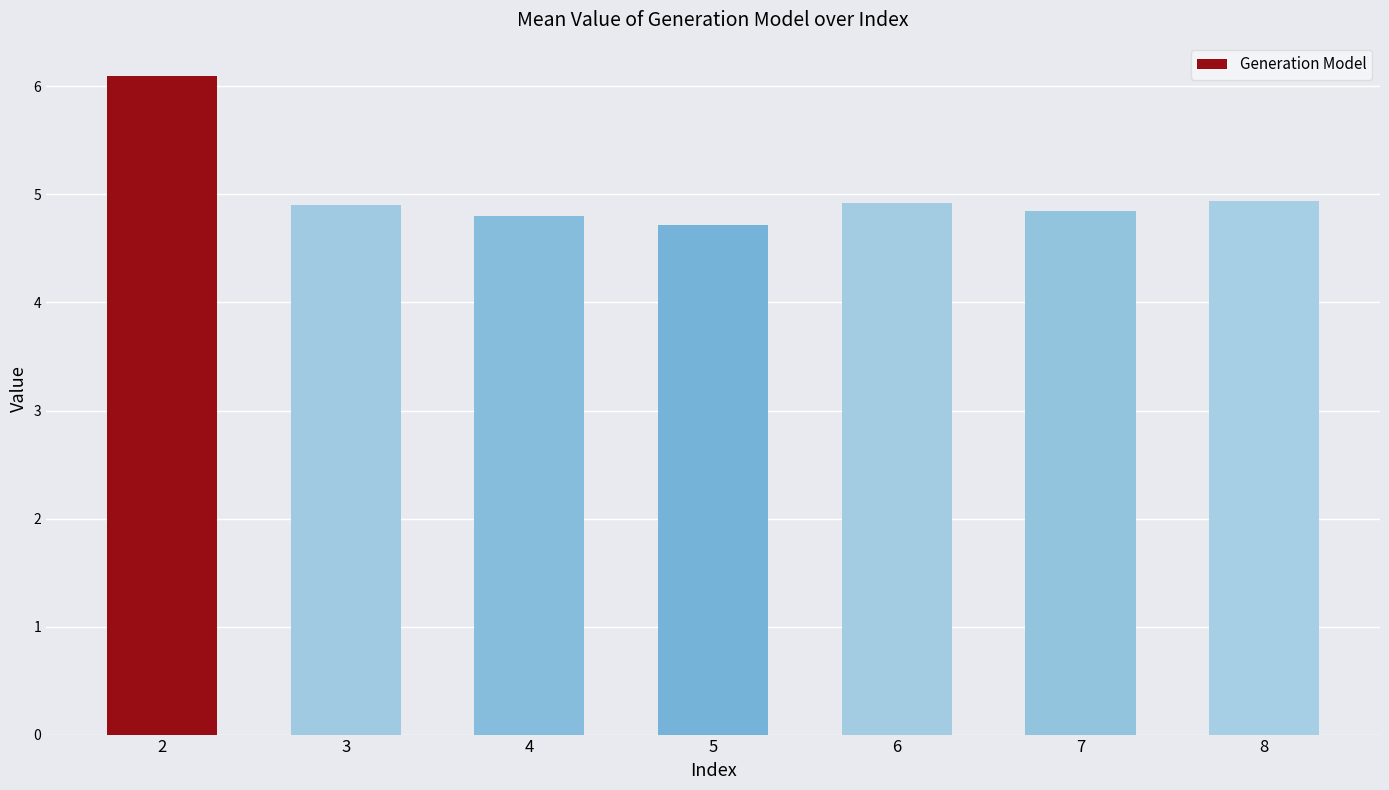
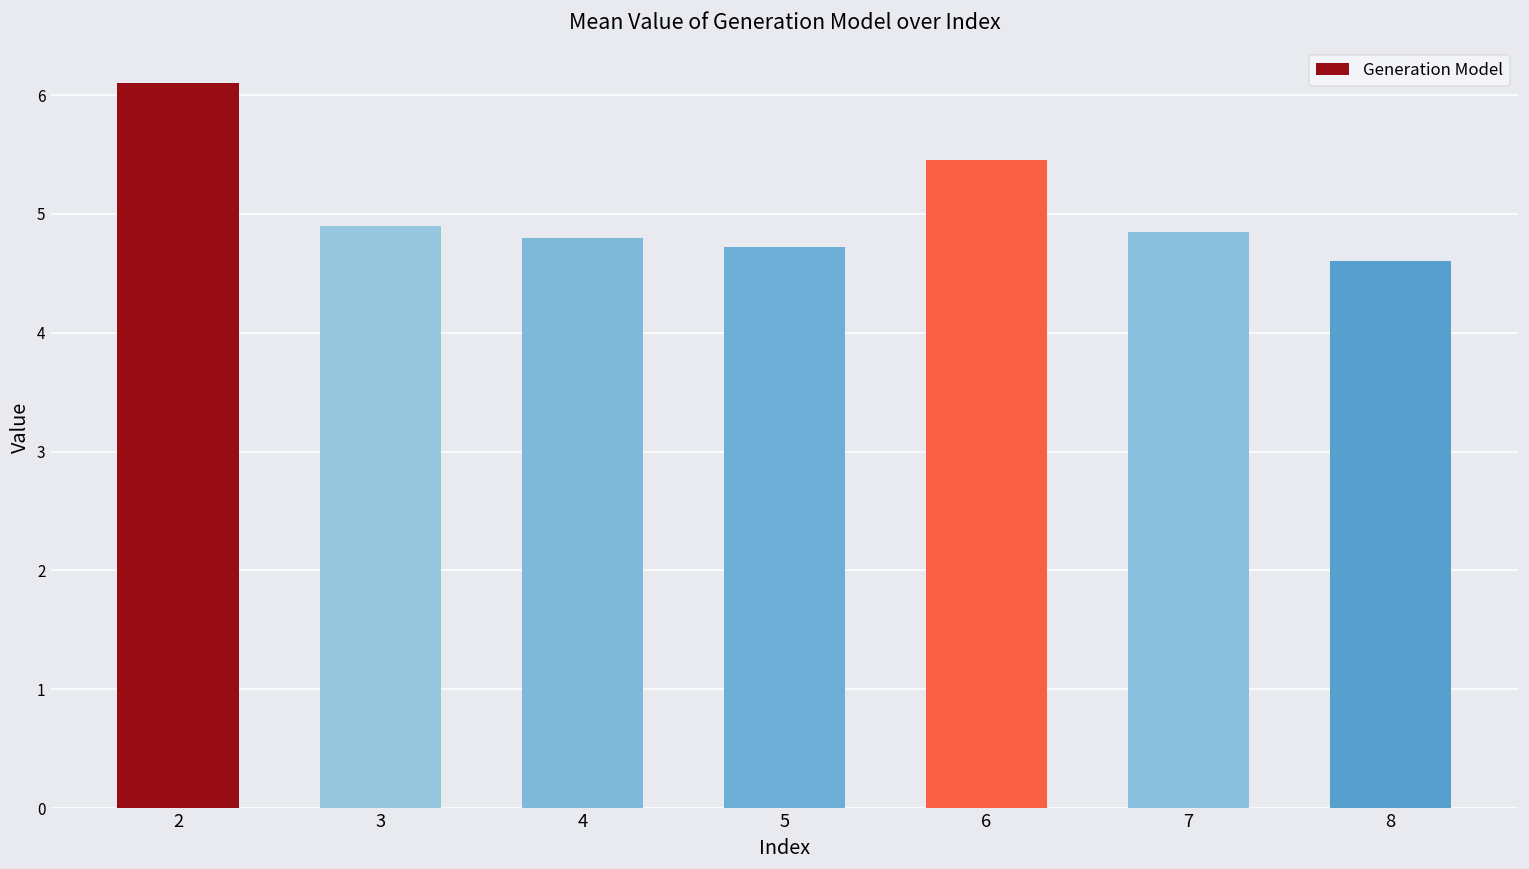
  {
    "2": 6.10,
    "3": 4.90,
    "4": 4.80,
    "5": 4.72,
-   "6": 4.92,
+   "6": 5.45,
    "7": 4.84,
-   "8": 4.94
+   "8": 4.61
  }
